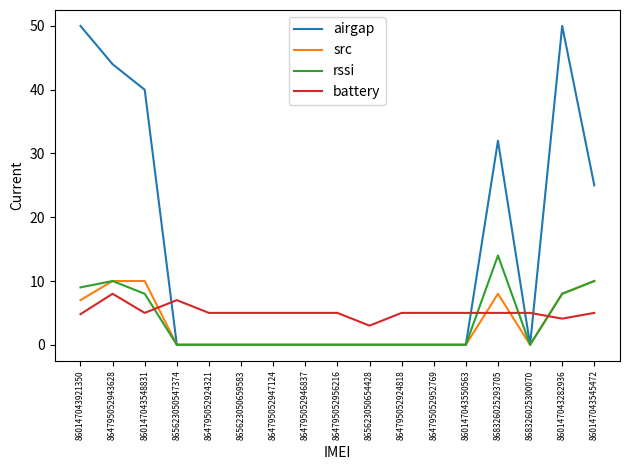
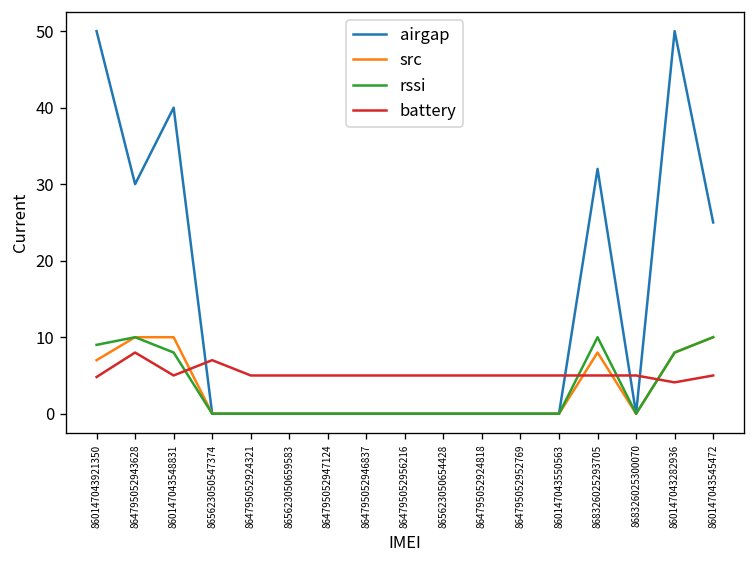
  {
    "airgap": {
      "860147043921350": 50,
-     "864795052943628": 44,
+     "864795052943628": 30,
      "860147043548831": 40,
      "868326025293705": 32,
      "860147043282936": 50,
      "860147043545472": 25
    },
    "src": {
      "860147043921350": 7,
      "860147043548831": 10,
      "868326025293705": 8
    },
    "rssi": {
      "860147043921350": 9,
      "860147043548831": 8,
-     "868326025293705": 14
+     "868326025293705": 10
    },
    "battery": {
      "860147043921350": 5,
      "864795052943628": 8,
      "860147043548831": 5,
      "865623050547374": 7,
      "864795052924321": 5,
      "865623050659583": 5,
      "864795052947124": 5,
      "864795052946837": 5,
      "864795052956216": 5,
-     "865623050654428": 3,
+     "865623050654428": 5,
      "864795052924818": 5,
      "864795052952769": 5,
      "860147043550563": 5,
      "868326025293705": 5,
      "868326025300070": 5,
      "860147043282936": 4,
      "860147043545472": 5
    }
  }
